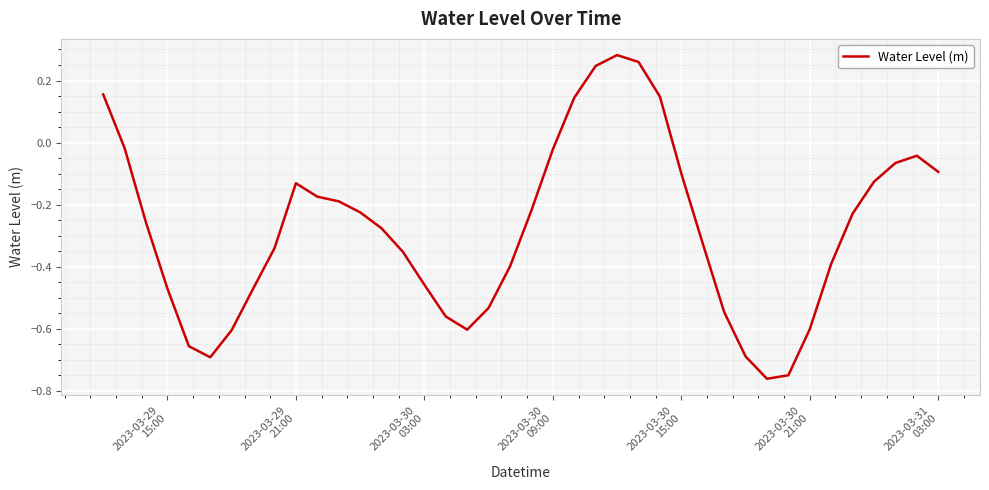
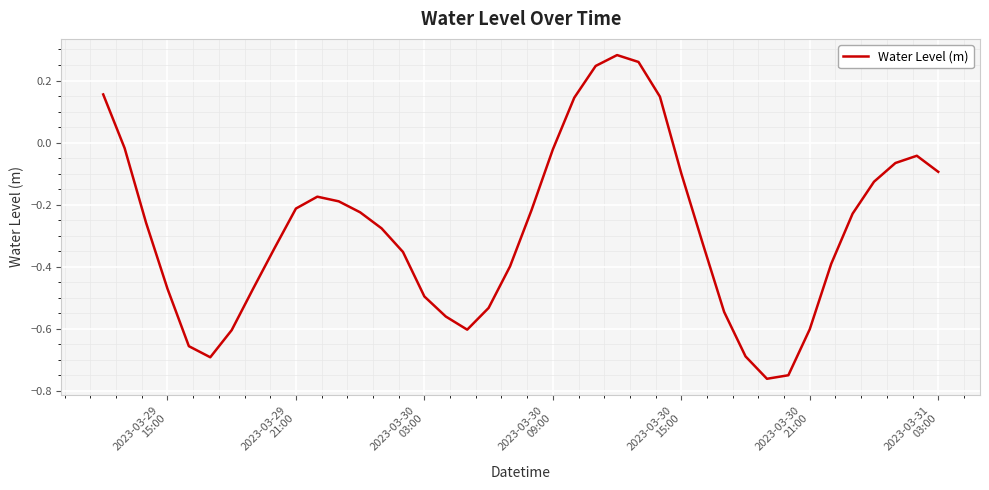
  {
    "2023-03-29 15:00": -0.47,
-   "2023-03-29 21:00": -0.13,
-   "2023-03-30 03:00": -0.46,
+   "2023-03-29 21:00": -0.21,
+   "2023-03-30 03:00": -0.50,
    "2023-03-30 09:00": -0.02,
    "2023-03-30 15:00": -0.10,
    "2023-03-30 21:00": -0.60,
    "2023-03-31 03:00": -0.09
  }
